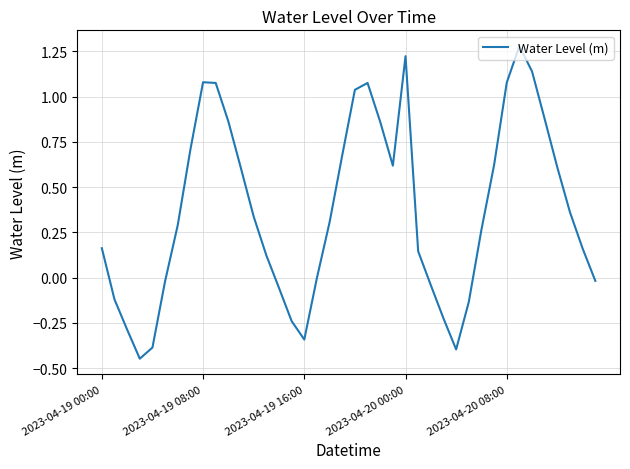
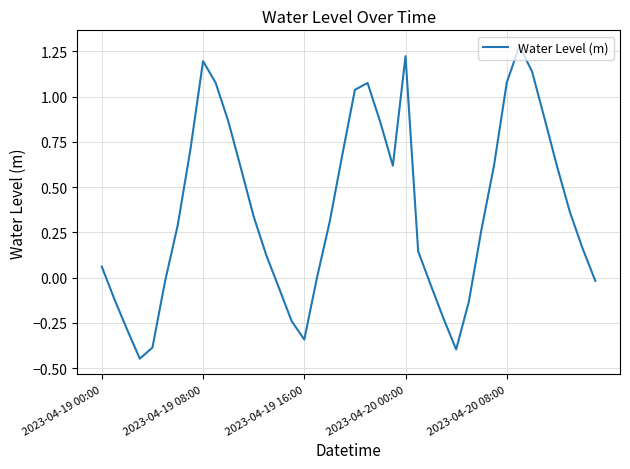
  {
-   "2023-04-19 00:00": 0.16,
-   "2023-04-19 08:00": 1.08,
+   "2023-04-19 00:00": 0.06,
+   "2023-04-19 08:00": 1.20,
    "2023-04-19 16:00": -0.34,
    "2023-04-20 00:00": 1.22,
    "2023-04-20 08:00": 1.08
  }
